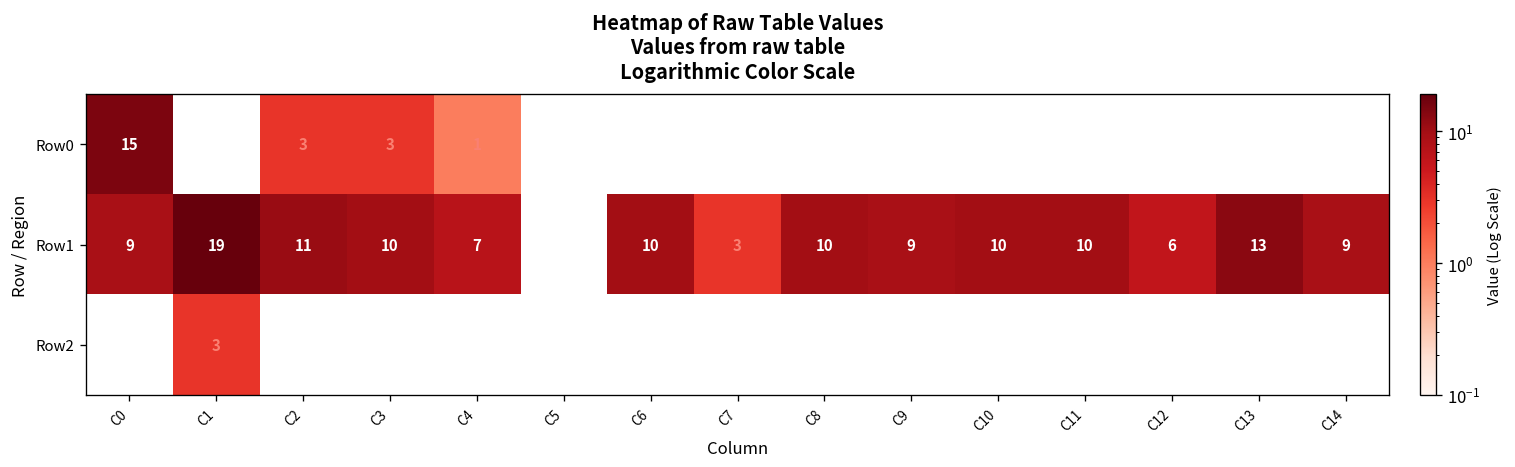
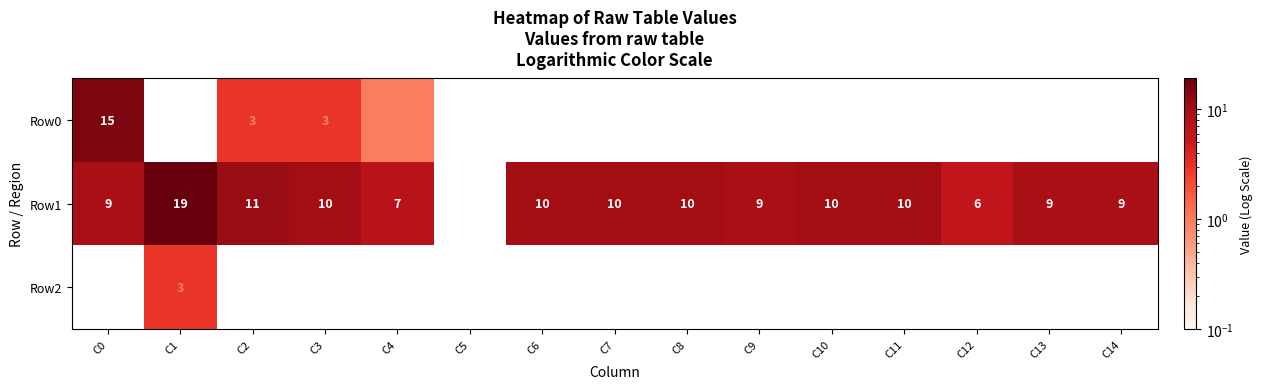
  {
    "Row0": {
      "C0": 15,
      "C2": 3,
      "C3": 3
    },
    "Row1": {
      "C0": 9,
      "C1": 19,
      "C2": 11,
      "C3": 10,
      "C4": 7,
      "C6": 10,
-     "C7": 3,
+     "C7": 10,
      "C8": 10,
      "C9": 9,
      "C10": 10,
      "C11": 10,
      "C12": 6,
-     "C13": 13,
+     "C13": 9,
      "C14": 9
    },
    "Row2": {
      "C1": 3
    }
  }
